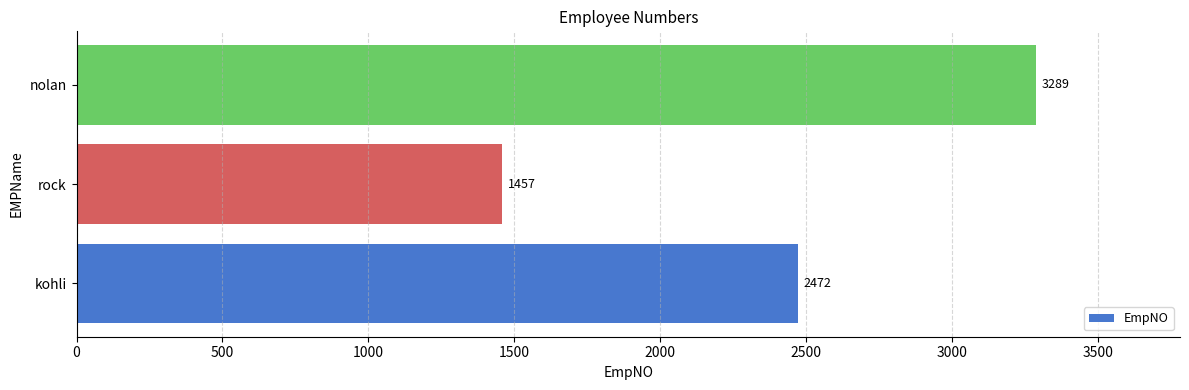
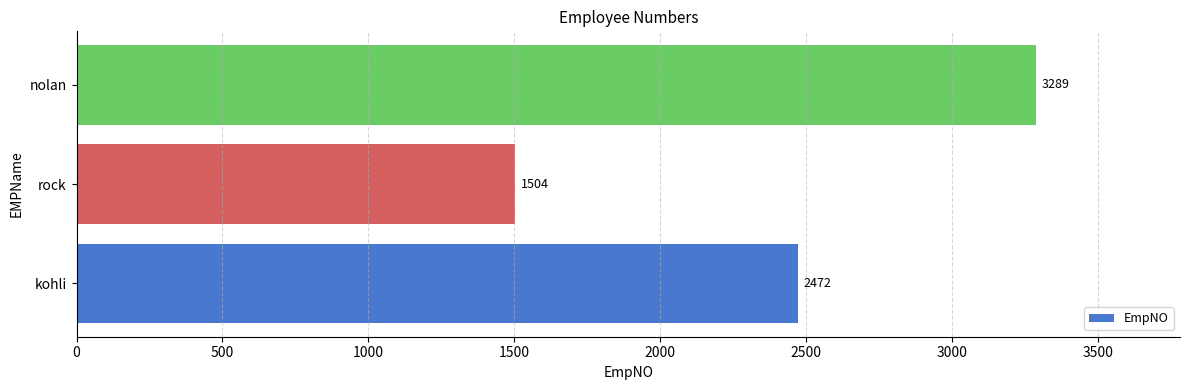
  {
    "nolan": 3289,
-   "rock": 1457,
+   "rock": 1504,
    "kohli": 2472
  }
